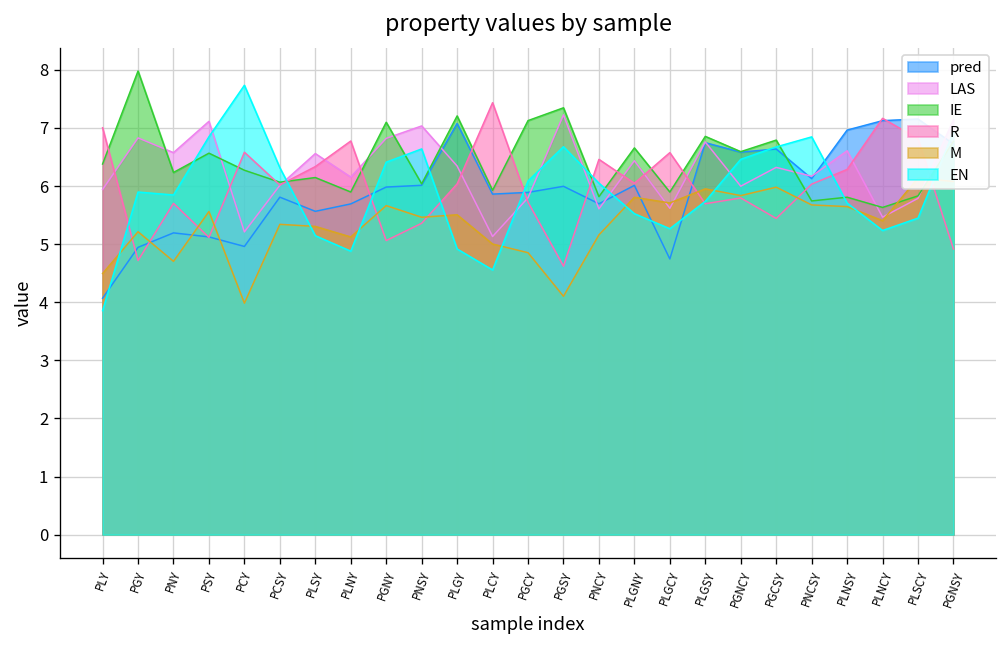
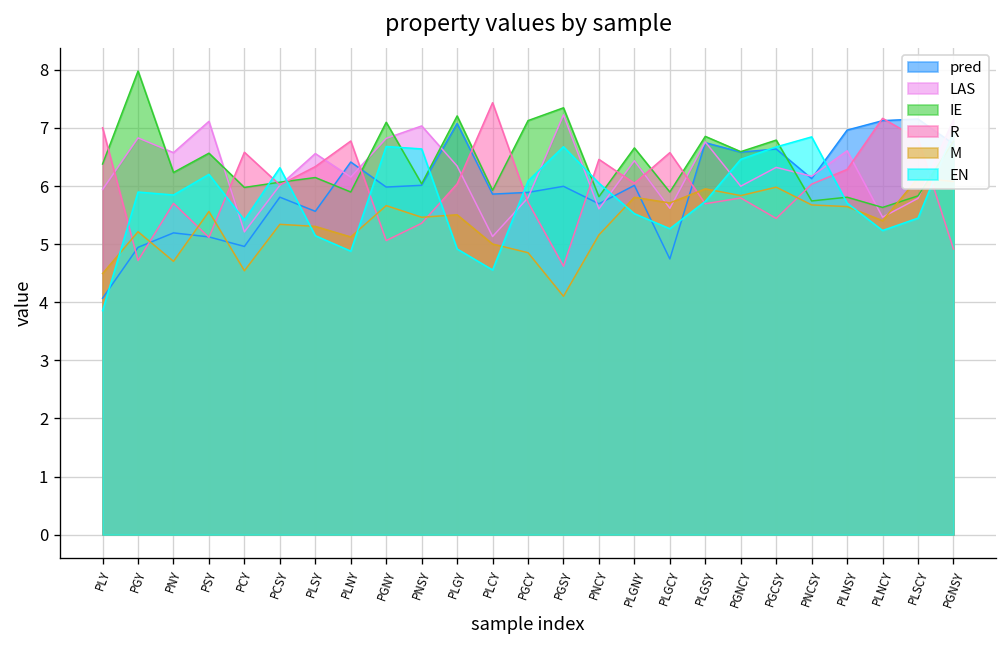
  {
    "pred": {
      "PLY": 4.1,
      "PGY": 4.9,
      "PNY": 5.2,
      "PCY": 5.0,
      "PCSY": 5.8,
      "PLSY": 5.6,
-     "PLNY": 5.7,
+     "PLNY": 6.4,
      "PGNY": 6.0,
      "PLGY": 7.1,
      "PLCY": 5.9,
      "PGCY": 5.9,
      "PGSY": 6.0,
      "PNCY": 5.7,
      "PLGCY": 4.7,
      "PLNSY": 7.0
    },
    "IE": {
      "PLY": 6.4,
      "PGY": 8.0,
      "PNY": 6.2,
      "PSY": 6.6,
-     "PCY": 6.3,
+     "PCY": 6.0,
      "PLSY": 6.1,
      "PLNY": 5.9,
      "PGNY": 7.1,
      "PLGY": 7.2,
      "PLCY": 5.9,
      "PGCY": 7.1,
      "PGSY": 7.3,
      "PNCY": 5.8,
      "PLGNY": 6.7,
      "PLGCY": 5.9,
      "PLGSY": 6.9,
      "PGCSY": 6.8,
      "PNCSY": 5.7,
      "PLNSY": 5.8,
      "PLNCY": 5.6
    },
    "M": {
      "PLY": 4.5,
      "PGY": 5.2,
      "PNY": 4.7,
      "PSY": 5.6,
-     "PCY": 4.0,
+     "PCY": 4.5,
      "PCSY": 5.3,
      "PLSY": 5.3,
      "PLNY": 5.1,
      "PGNY": 5.7,
      "PNSY": 5.5,
      "PLGY": 5.5,
      "PLCY": 5.0,
      "PGCY": 4.9,
      "PGSY": 4.1,
      "PNCY": 5.2,
      "PLGNY": 5.8,
      "PLGCY": 5.7,
      "PLGSY": 6.0,
      "PGCSY": 6.0,
      "PNCSY": 5.7,
      "PLNSY": 5.6,
      "PLNCY": 5.4
    },
    "EN": {
      "PLY": 3.9,
      "PGY": 5.9,
      "PNY": 5.8,
-     "PSY": 6.8,
-     "PCY": 7.7,
+     "PSY": 6.2,
+     "PCY": 5.4,
      "PCSY": 6.3,
      "PLSY": 5.1,
      "PLNY": 4.9,
-     "PGNY": 6.4,
+     "PGNY": 6.7,
      "PNSY": 6.6,
      "PLGY": 4.9,
      "PLCY": 4.6,
      "PGCY": 6.1,
      "PGSY": 6.7,
      "PNCY": 6.0,
      "PLGNY": 5.5,
      "PLGCY": 5.3,
      "PGNCY": 6.5,
      "PNCSY": 6.8,
      "PLNSY": 5.7,
      "PLNCY": 5.2,
      "PLSCY": 5.4
    }
  }
